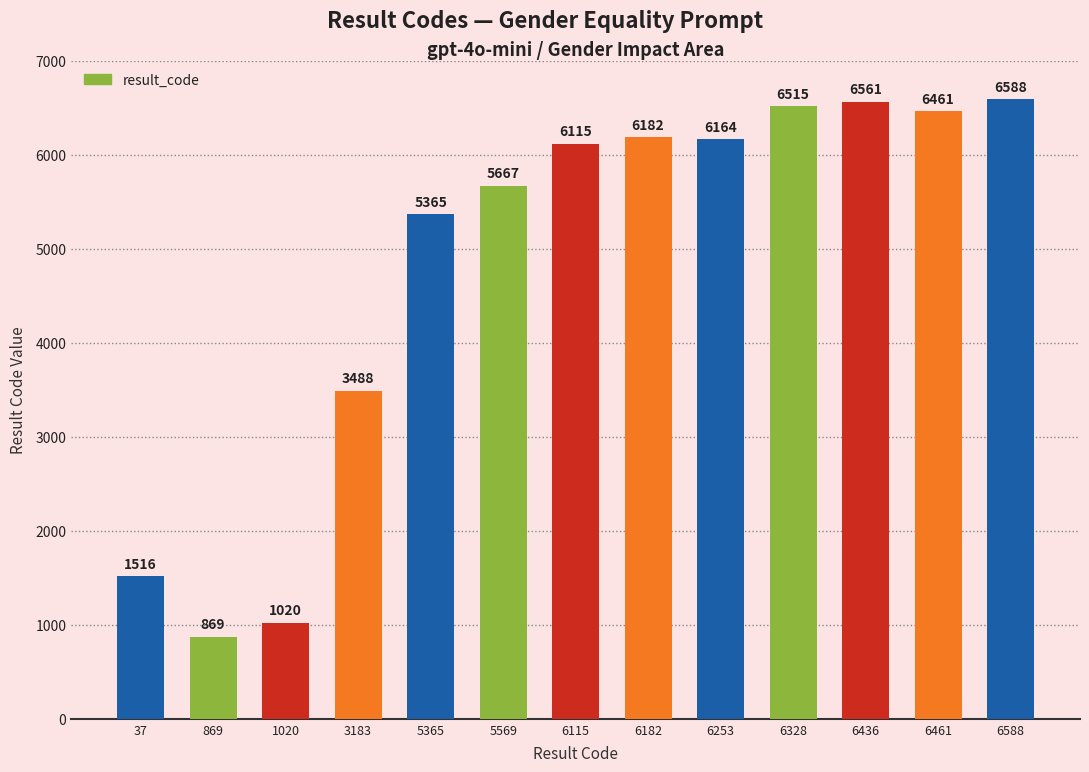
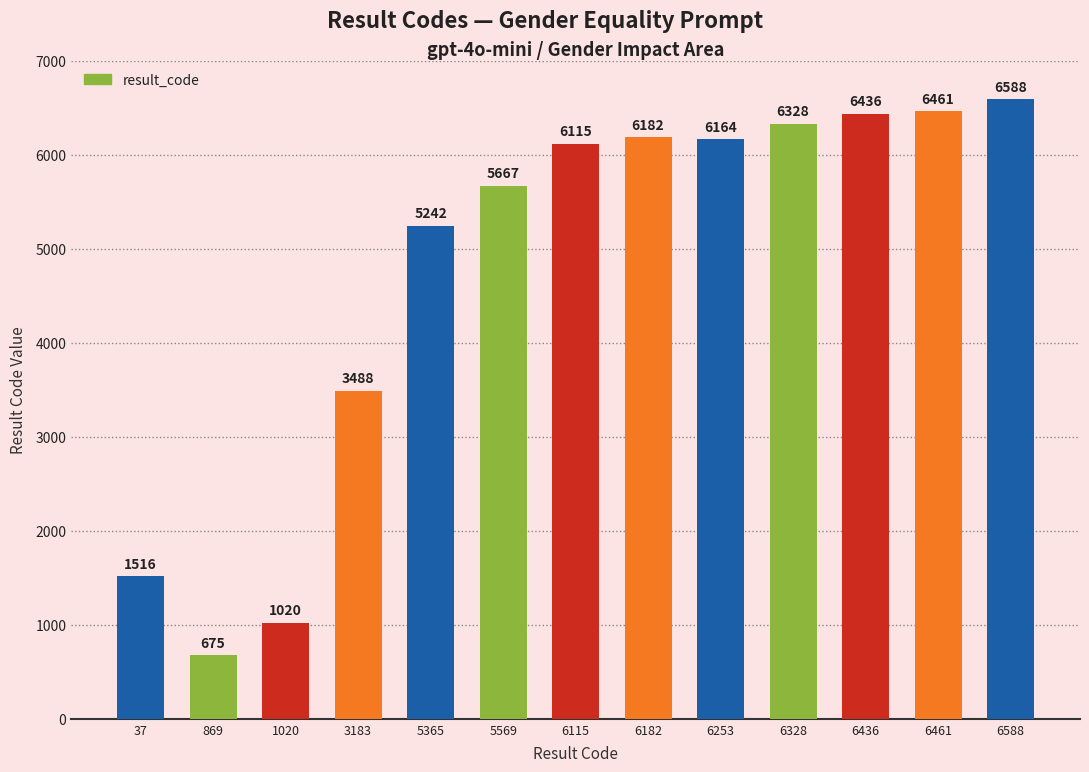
  {
    "37": 1516,
-   "869": 869,
+   "869": 675,
    "1020": 1020,
    "3183": 3488,
-   "5365": 5365,
+   "5365": 5242,
    "5569": 5667,
    "6115": 6115,
    "6182": 6182,
    "6253": 6164,
-   "6328": 6515,
-   "6436": 6561,
+   "6328": 6328,
+   "6436": 6436,
    "6461": 6461,
    "6588": 6588
  }
